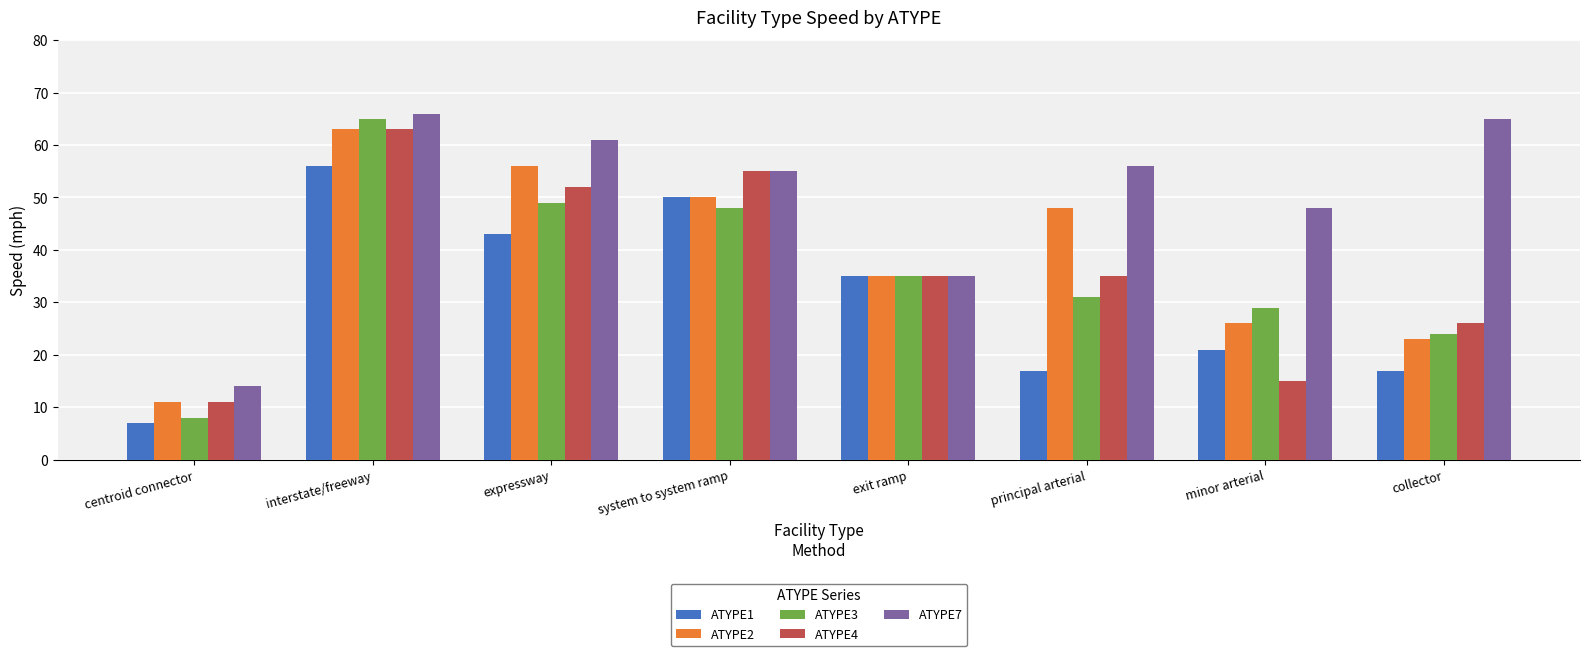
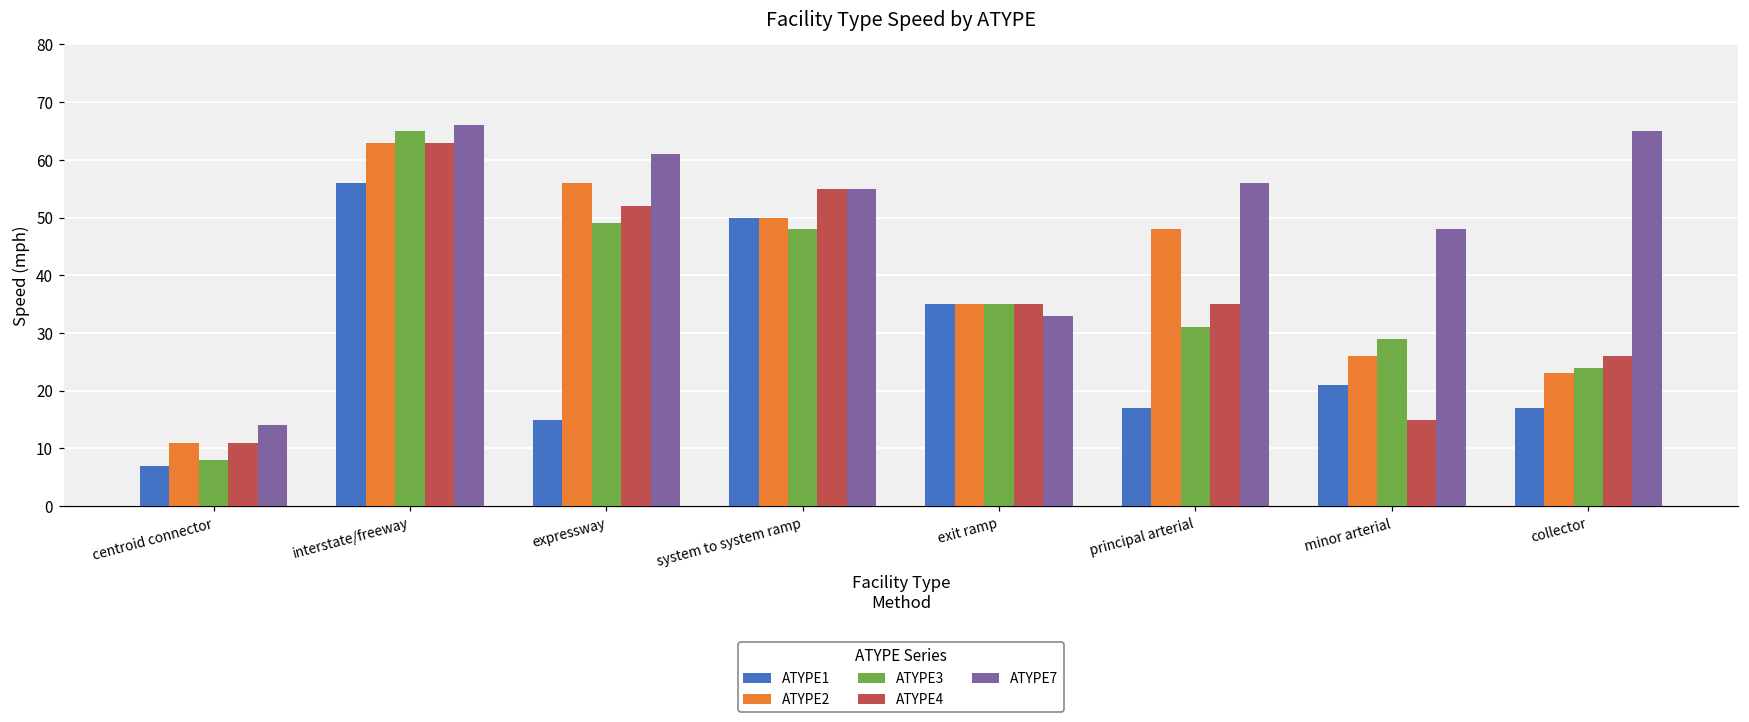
  {
    "ATYPE1": {
      "centroid connector": 7,
      "interstate/freeway": 56,
-     "expressway": 43,
+     "expressway": 15,
      "system to system ramp": 50,
      "exit ramp": 35,
      "principal arterial": 17,
      "minor arterial": 21,
      "collector": 17
    },
    "ATYPE2": {
      "centroid connector": 11,
      "interstate/freeway": 63,
      "expressway": 56,
      "system to system ramp": 50,
      "exit ramp": 35,
      "principal arterial": 48,
      "minor arterial": 26,
      "collector": 23
    },
    "ATYPE3": {
      "centroid connector": 8,
      "interstate/freeway": 65,
      "expressway": 49,
      "system to system ramp": 48,
      "exit ramp": 35,
      "principal arterial": 31,
      "minor arterial": 29,
      "collector": 24
    },
    "ATYPE4": {
      "centroid connector": 11,
      "interstate/freeway": 63,
      "expressway": 52,
      "system to system ramp": 55,
      "exit ramp": 35,
      "principal arterial": 35,
      "minor arterial": 15,
      "collector": 26
    },
    "ATYPE7": {
      "centroid connector": 14,
      "interstate/freeway": 66,
      "expressway": 61,
      "system to system ramp": 55,
-     "exit ramp": 35,
+     "exit ramp": 33,
      "principal arterial": 56,
      "minor arterial": 48,
      "collector": 65
    }
  }
